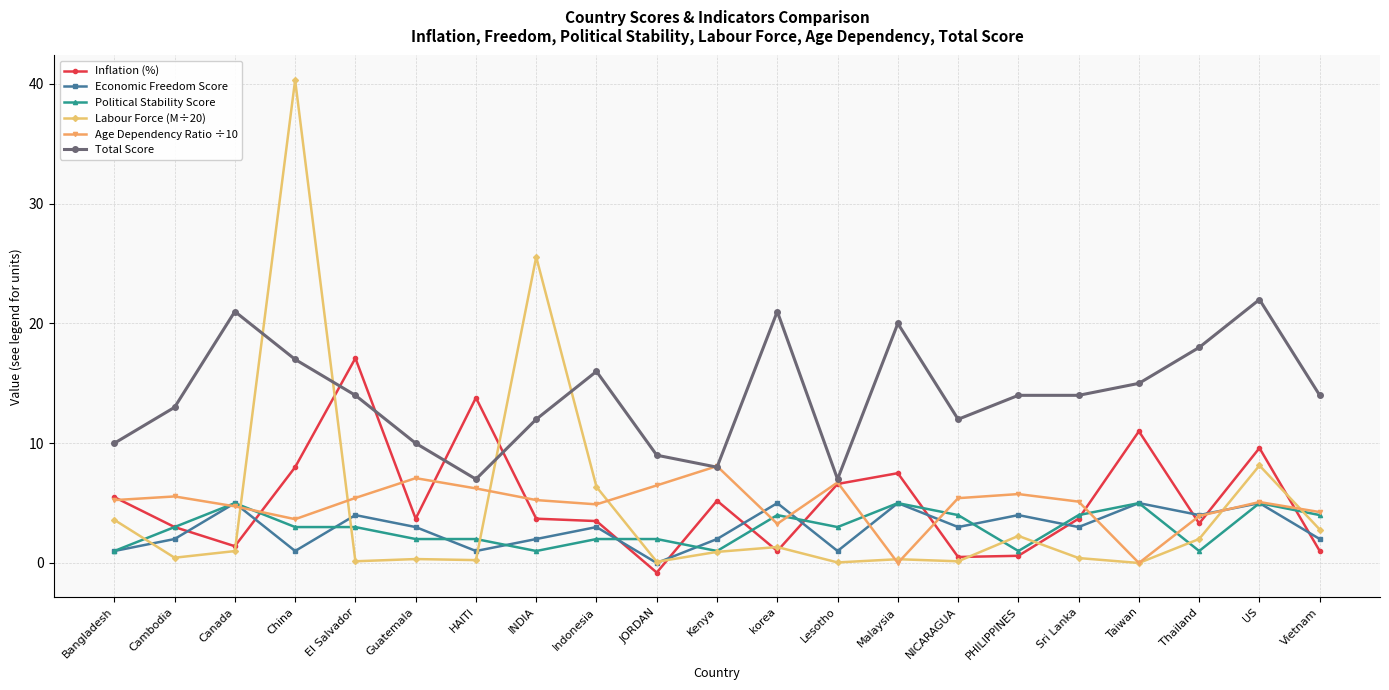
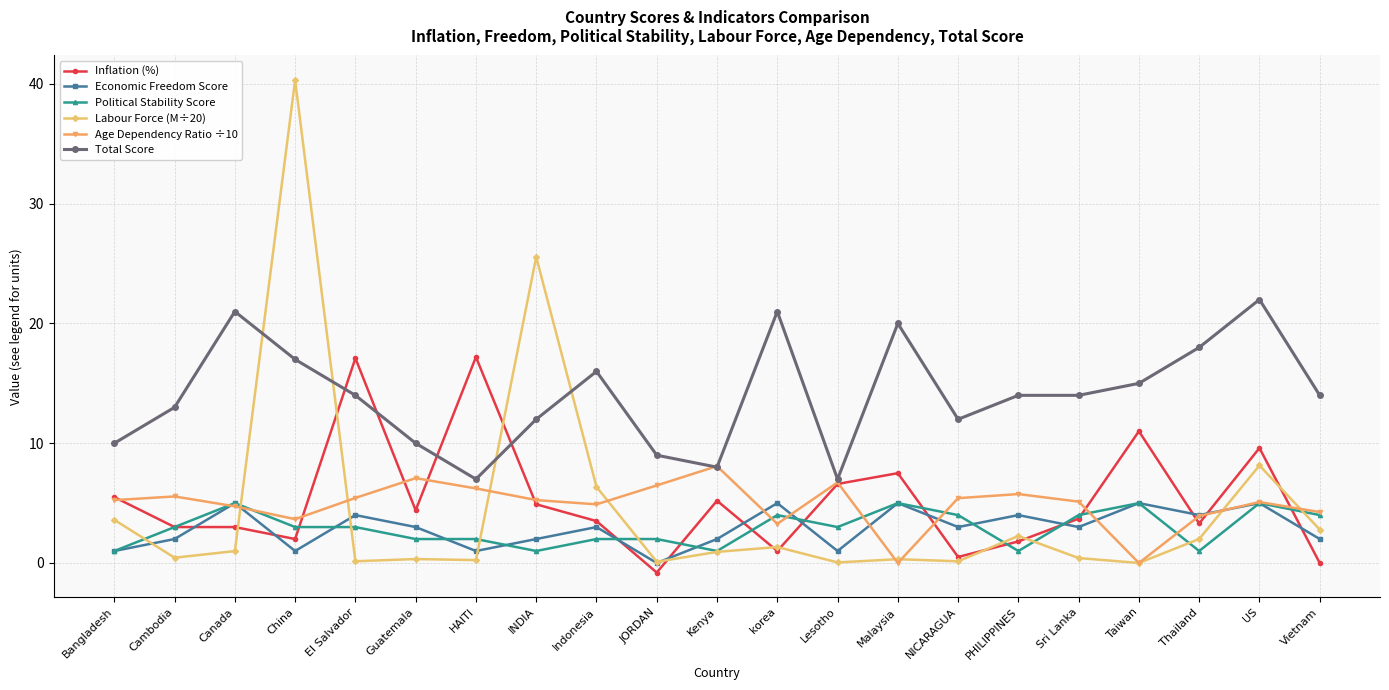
  {
    "Inflation (%)": {
      "Bangladesh": 5.5,
-     "Canada": 1.4,
-     "China": 8,
+     "Canada": 3.0,
+     "China": 2,
      "El Salvador": 17.1,
-     "Guatemala": 3.7,
-     "HAITI": 13.8,
-     "INDIA": 3.7,
+     "Guatemala": 4.4,
+     "HAITI": 17.2,
+     "INDIA": 4.9,
      "Indonesia": 3.5,
      "JORDAN": -0.8,
      "Kenya": 5.2,
      "korea": 1.0,
      "Malaysia": 7.5,
      "NICARAGUA": 0.5,
-     "PHILIPPINES": 0.6,
+     "PHILIPPINES": 1.8,
      "Sri Lanka": 3.7,
      "Taiwan": 11.0,
      "Thailand": 3.3,
      "US": 9.6,
-     "Vietnam": 1
+     "Vietnam": 0
    }
  }
